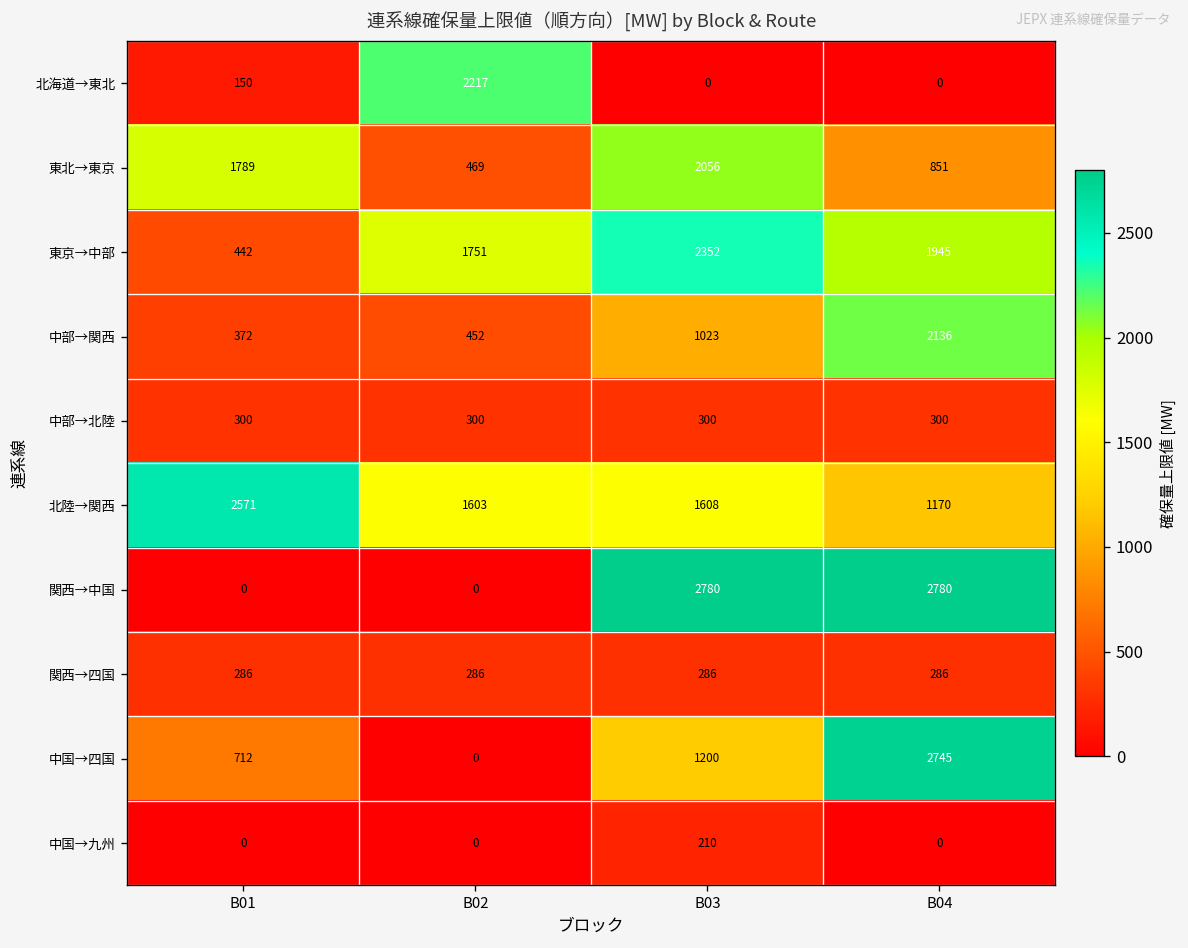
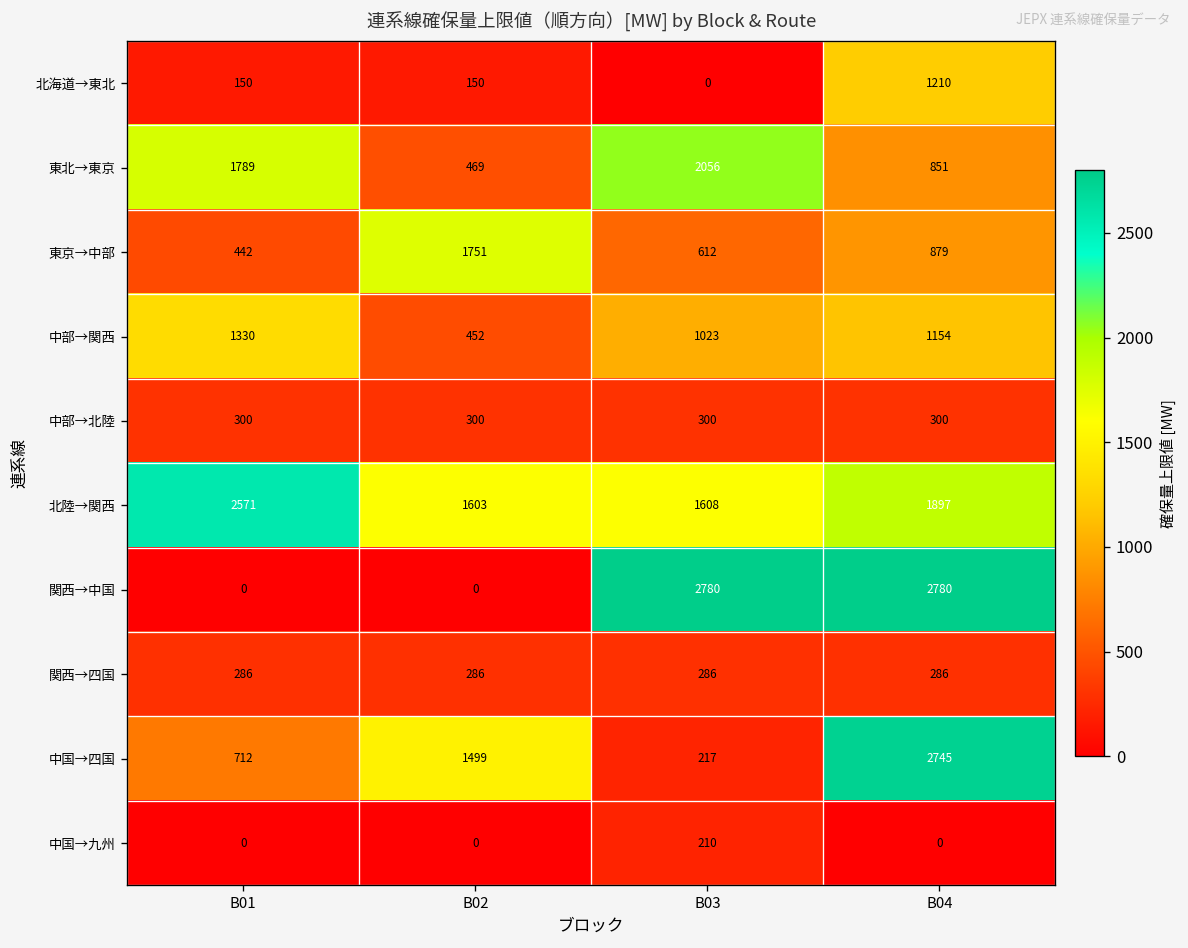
  {
    "北海道→東北": {
      "B01": 150,
-     "B02": 2217,
+     "B02": 150,
      "B03": 0,
-     "B04": 0
+     "B04": 1210
    },
    "東北→東京": {
      "B01": 1789,
      "B02": 469,
      "B03": 2056,
      "B04": 851
    },
    "東京→中部": {
      "B01": 442,
      "B02": 1751,
-     "B03": 2352,
-     "B04": 1945
+     "B03": 612,
+     "B04": 879
    },
    "中部→関西": {
-     "B01": 372,
+     "B01": 1330,
      "B02": 452,
      "B03": 1023,
-     "B04": 2136
+     "B04": 1154
    },
    "中部→北陸": {
      "B01": 300,
      "B02": 300,
      "B03": 300,
      "B04": 300
    },
    "北陸→関西": {
      "B01": 2571,
      "B02": 1603,
      "B03": 1608,
-     "B04": 1170
+     "B04": 1897
    },
    "関西→中国": {
      "B01": 0,
      "B02": 0,
      "B03": 2780,
      "B04": 2780
    },
    "関西→四国": {
      "B01": 286,
      "B02": 286,
      "B03": 286,
      "B04": 286
    },
    "中国→四国": {
      "B01": 712,
-     "B02": 0,
-     "B03": 1200,
+     "B02": 1499,
+     "B03": 217,
      "B04": 2745
    },
    "中国→九州": {
      "B01": 0,
      "B02": 0,
      "B03": 210,
      "B04": 0
    }
  }
